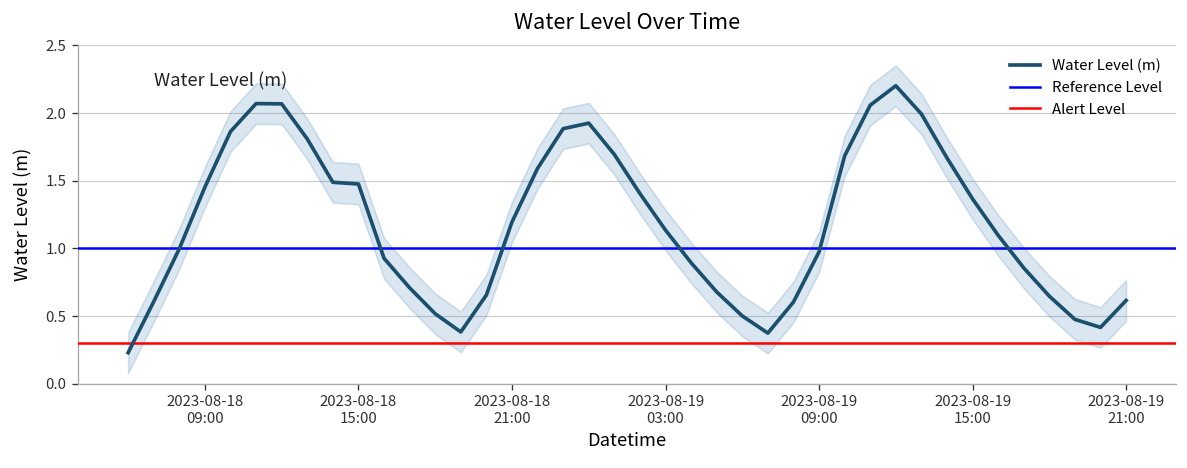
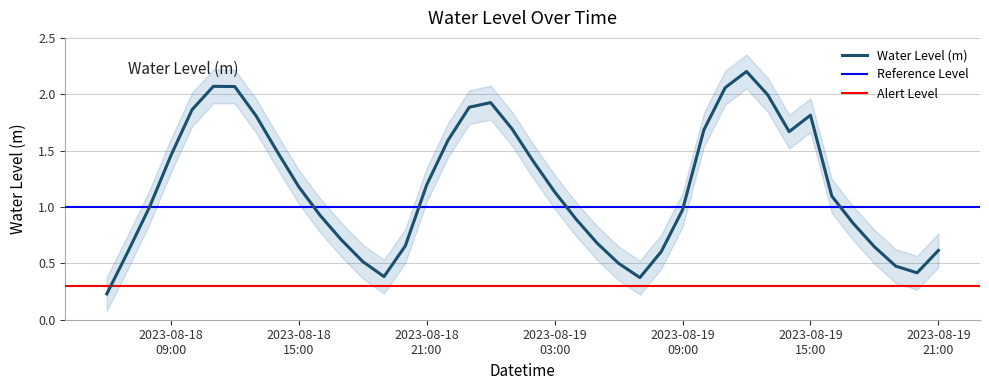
  {
    "Water Level (m)": {
      "2023-08-18 09:00": 1.45,
-     "2023-08-18 15:00": 1.48,
+     "2023-08-18 15:00": 1.18,
      "2023-08-18 21:00": 1.20,
      "2023-08-19 03:00": 1.14,
      "2023-08-19 09:00": 0.97,
-     "2023-08-19 15:00": 1.37,
+     "2023-08-19 15:00": 1.81,
      "2023-08-19 21:00": 0.61
    }
  }
